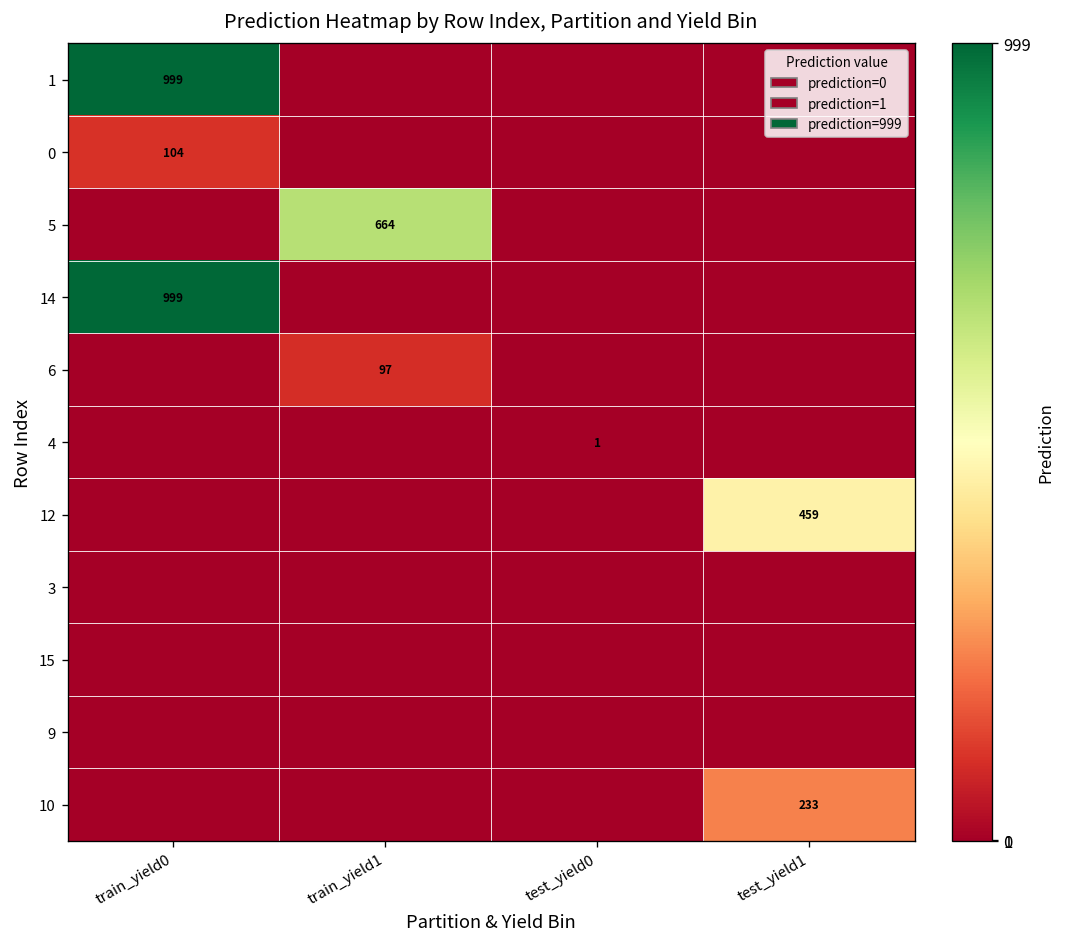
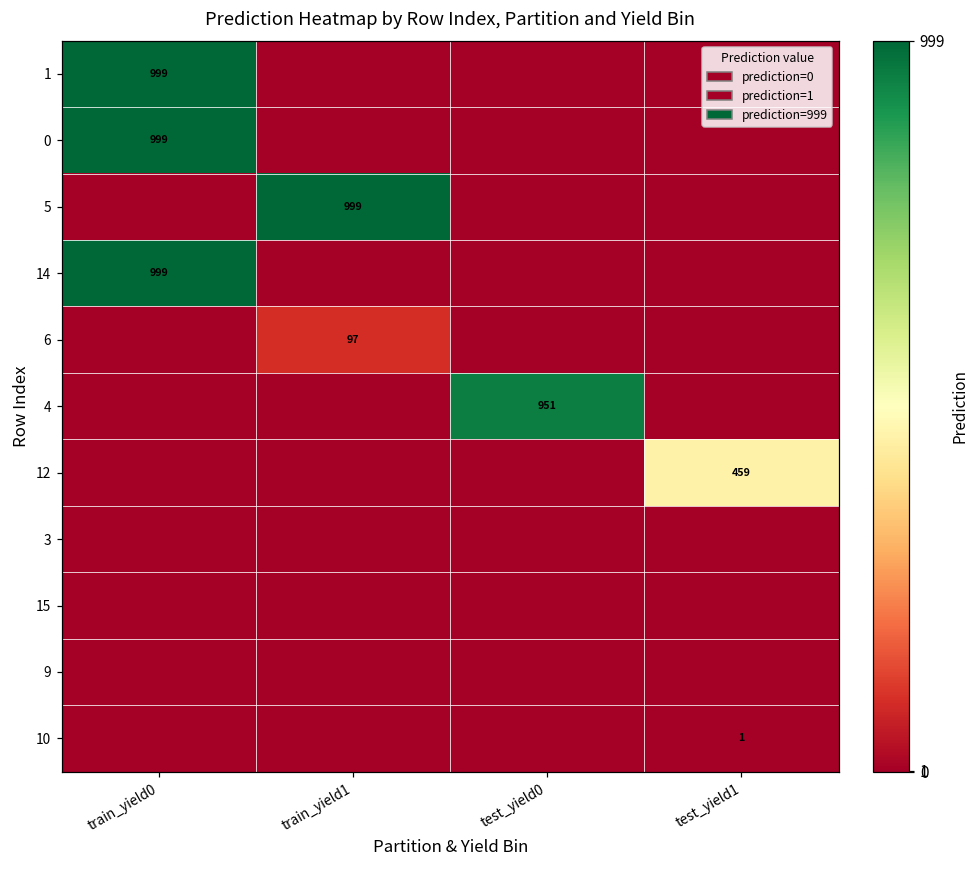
  {
    "1": {
      "train_yield0": 999
    },
    "0": {
-     "train_yield0": 104
+     "train_yield0": 999
    },
    "5": {
-     "train_yield1": 664
+     "train_yield1": 999
    },
    "14": {
      "train_yield0": 999
    },
    "6": {
      "train_yield1": 97
    },
    "4": {
-     "test_yield0": 1
+     "test_yield0": 951
    },
    "12": {
      "test_yield1": 459
    },
    "10": {
-     "test_yield1": 233
+     "test_yield1": 1
    }
  }
